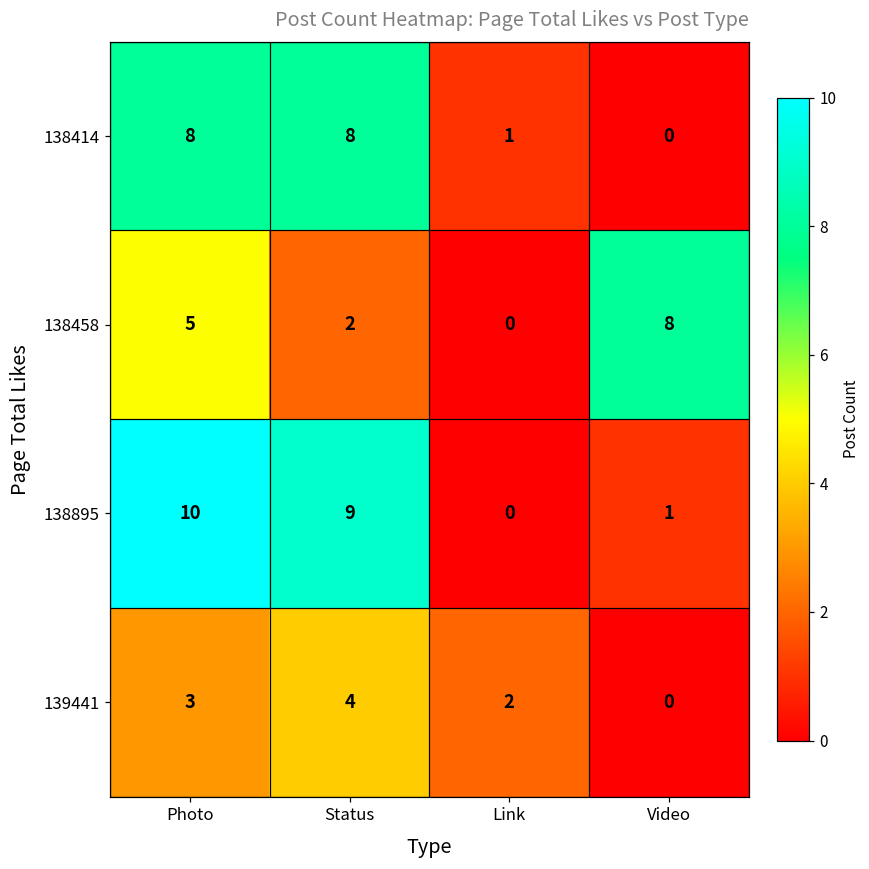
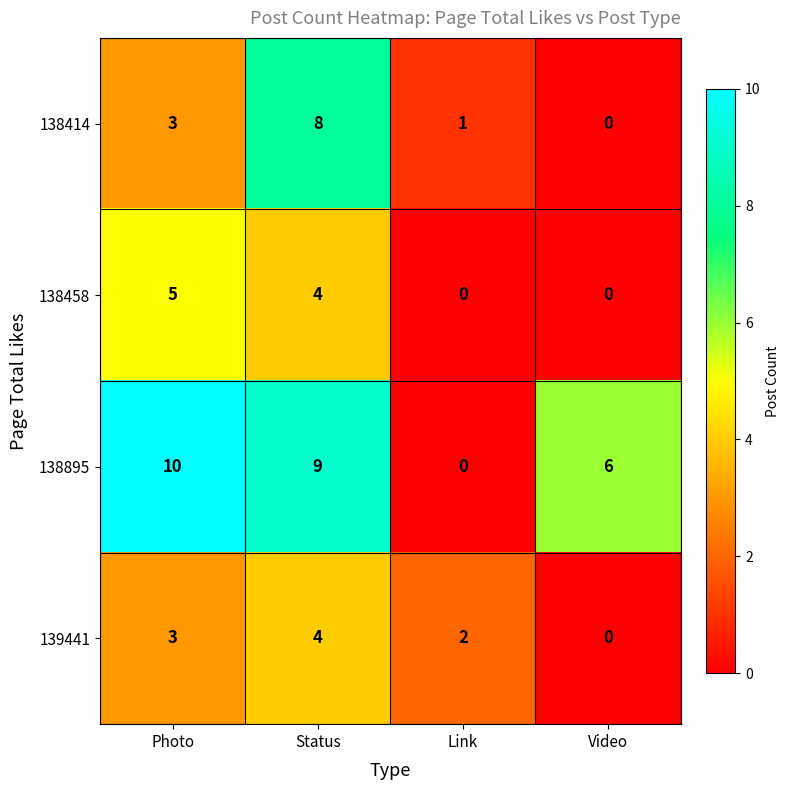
  {
    "138414": {
-     "Photo": 8,
+     "Photo": 3,
      "Status": 8,
      "Link": 1,
      "Video": 0
    },
    "138458": {
      "Photo": 5,
-     "Status": 2,
+     "Status": 4,
      "Link": 0,
-     "Video": 8
+     "Video": 0
    },
    "138895": {
      "Photo": 10,
      "Status": 9,
      "Link": 0,
-     "Video": 1
+     "Video": 6
    },
    "139441": {
      "Photo": 3,
      "Status": 4,
      "Link": 2,
      "Video": 0
    }
  }
